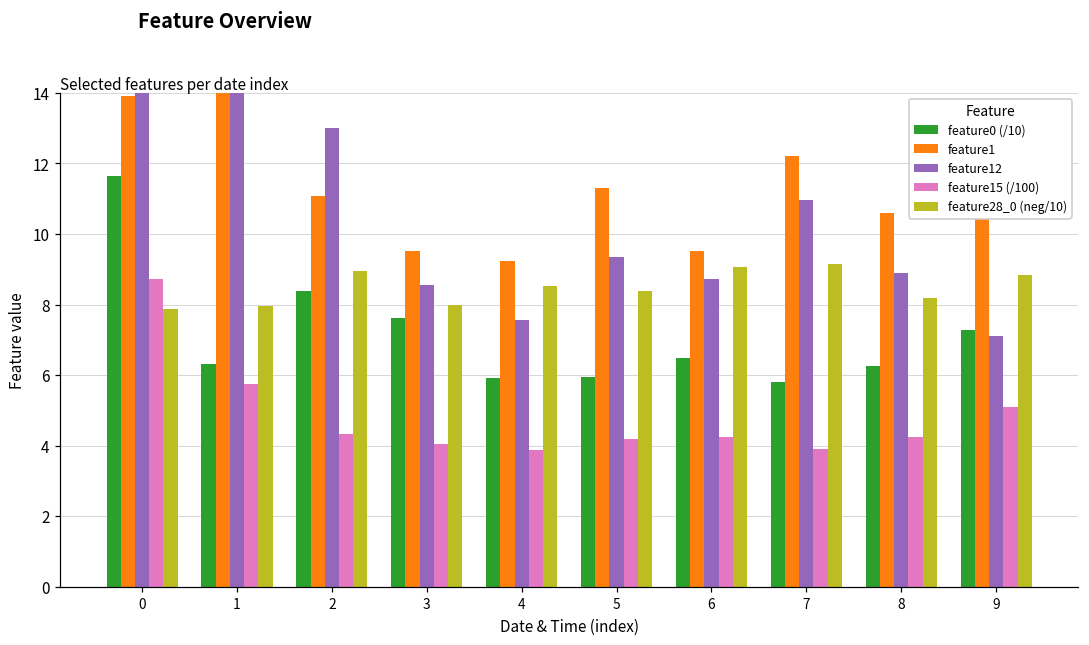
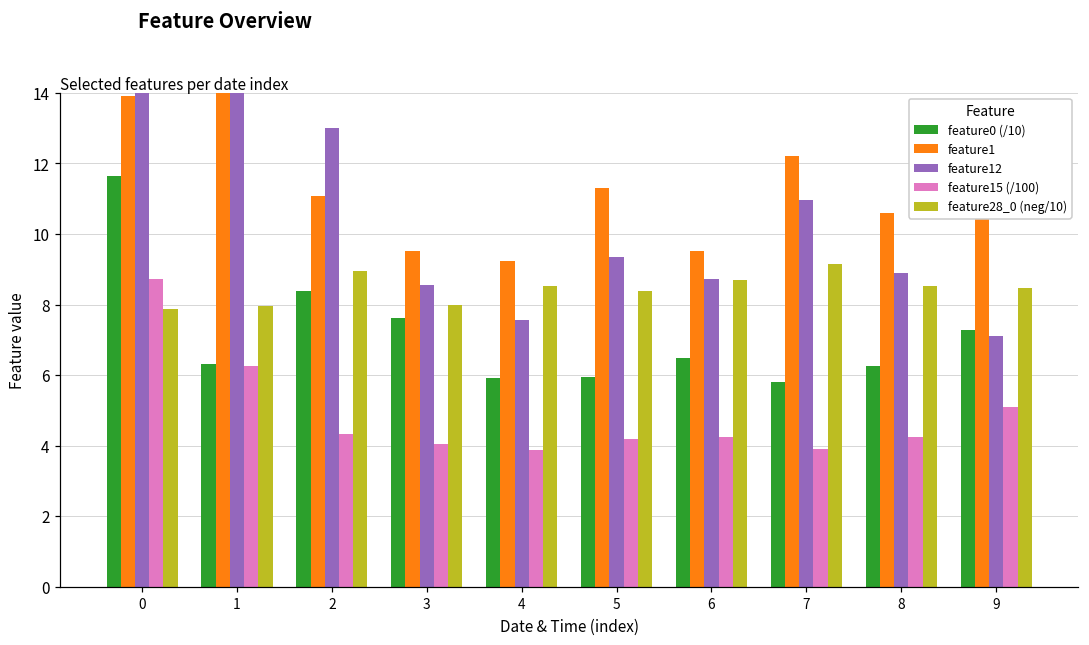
  {
    "feature0 (/10)": {
      "0": 11.6,
      "1": 6.3,
      "2": 8.4,
      "3": 7.6,
      "4": 5.9,
      "5": 6.0,
      "6": 6.5,
      "7": 5.8,
      "8": 6.3,
      "9": 7.3
    },
    "feature1": {
      "0": 13.9,
      "2": 11.1,
      "3": 9.5,
      "4": 9.2,
      "5": 11.3,
      "6": 9.5,
      "7": 12.2,
      "8": 10.6
    },
    "feature12": {
      "2": 13.0,
      "3": 8.5,
      "4": 7.6,
      "5": 9.4,
      "6": 8.7,
      "7": 11.0,
      "8": 8.9,
      "9": 7.1
    },
    "feature15 (/100)": {
      "0": 8.7,
-     "1": 5.8,
+     "1": 6.2,
      "2": 4.3,
      "3": 4.1,
      "4": 3.9,
      "5": 4.2,
      "6": 4.2,
      "7": 3.9,
      "8": 4.3,
      "9": 5.1
    },
    "feature28_0 (neg/10)": {
      "0": 7.9,
      "1": 8.0,
      "2": 8.9,
      "3": 8.0,
      "4": 8.5,
      "5": 8.4,
-     "6": 9.1,
+     "6": 8.7,
      "7": 9.1,
-     "8": 8.2,
-     "9": 8.8
+     "8": 8.5,
+     "9": 8.5
    }
  }
